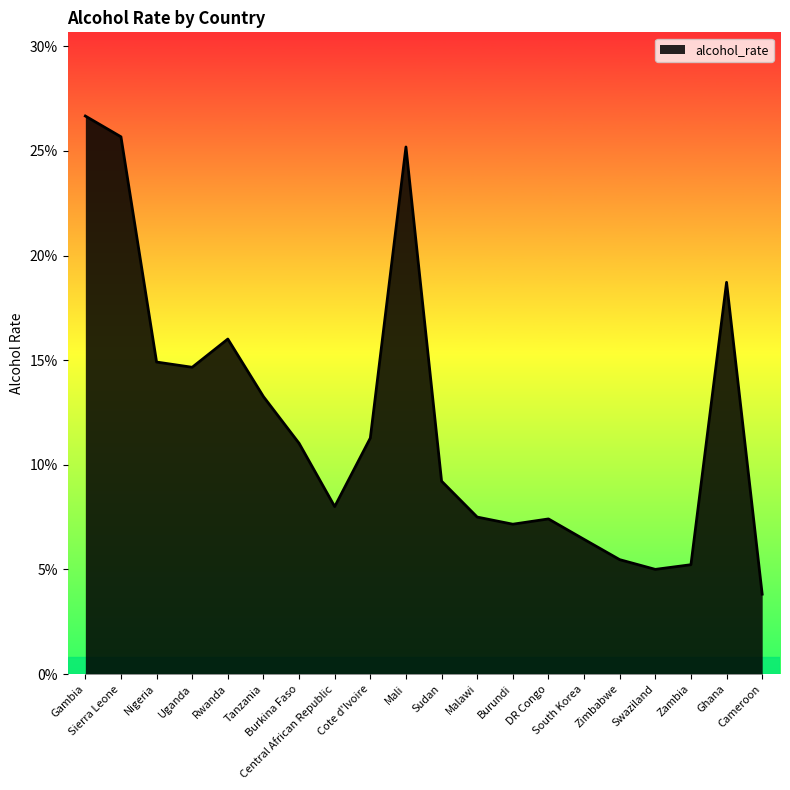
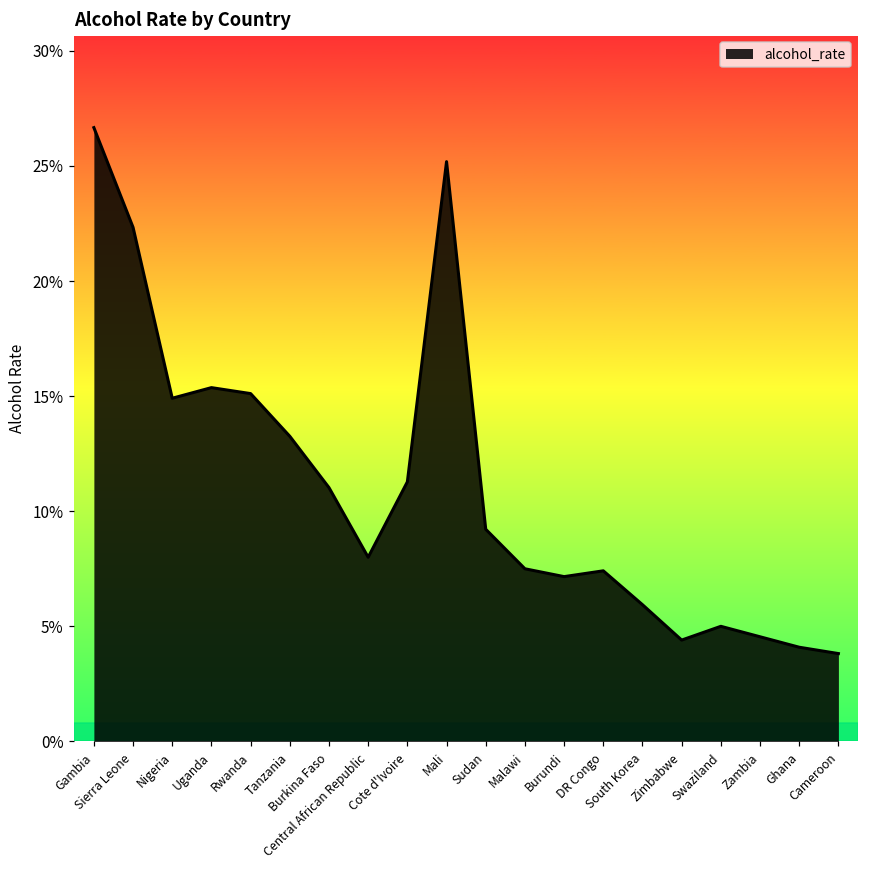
  {
    "Gambia": "26.7%",
-   "Sierra Leone": "25.7%",
+   "Sierra Leone": "22.3%",
    "Nigeria": "14.9%",
-   "Uganda": "14.7%",
-   "Rwanda": "16.0%",
+   "Uganda": "15.4%",
+   "Rwanda": "15.1%",
    "Tanzania": "13.3%",
    "Burkina Faso": "11.0%",
    "Central African Republic": "8.0%",
    "Cote d'Ivoire": "11.3%",
    "Mali": "25.2%",
    "Sudan": "9.2%",
    "Malawi": "7.5%",
    "Burundi": "7.2%",
    "DR Congo": "7.4%",
-   "South Korea": "6.4%",
-   "Zimbabwe": "5.5%",
+   "South Korea": "5.9%",
+   "Zimbabwe": "4.4%",
    "Swaziland": "5.0%",
-   "Zambia": "5.2%",
-   "Ghana": "18.7%",
+   "Zambia": "4.5%",
+   "Ghana": "4.1%",
    "Cameroon": "3.8%"
  }
